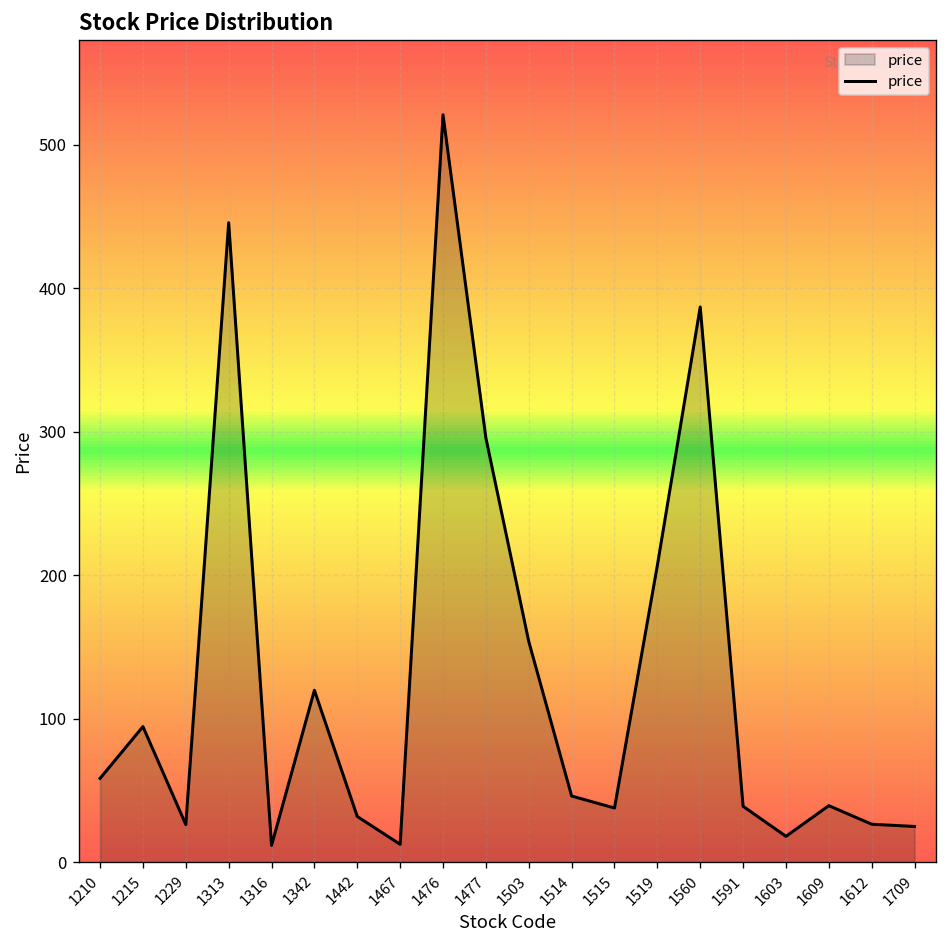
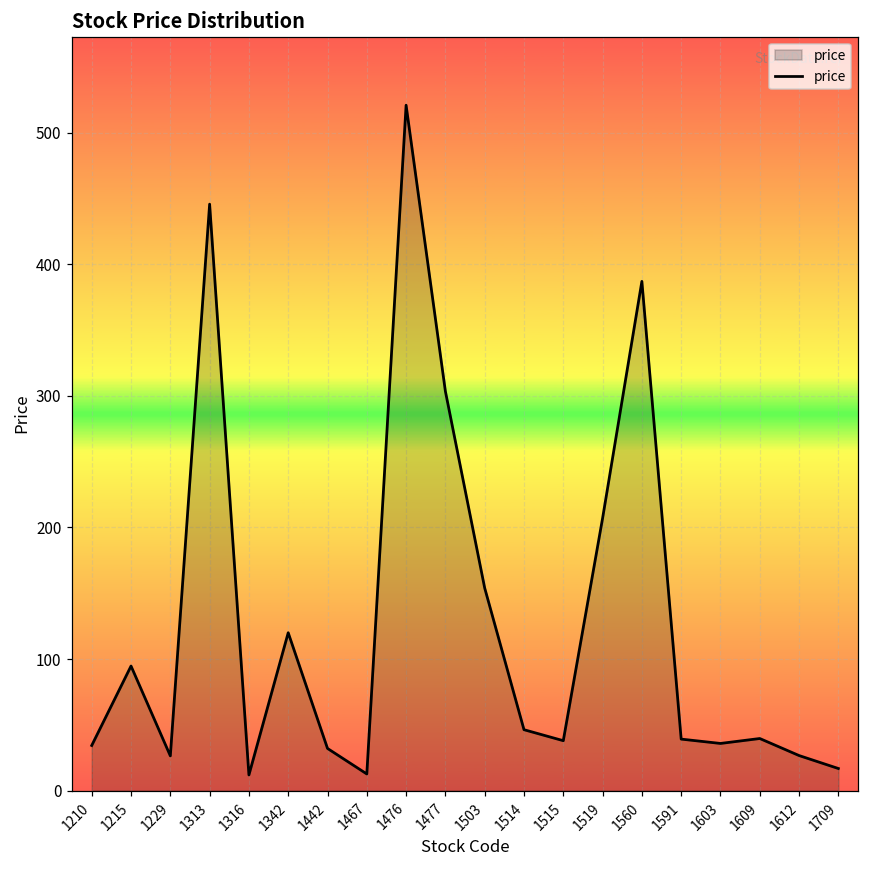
  {
-   "1210": 59,
+   "1210": 34,
    "1215": 95,
    "1229": 26,
    "1313": 446,
    "1316": 12,
    "1342": 120,
    "1442": 32,
    "1467": 13,
    "1476": 521,
-   "1477": 296,
+   "1477": 304,
    "1503": 154,
    "1514": 46,
    "1515": 38,
    "1519": 207,
    "1560": 387,
    "1591": 39,
-   "1603": 18,
+   "1603": 36,
    "1609": 40,
    "1612": 27,
-   "1709": 25
+   "1709": 17
  }
